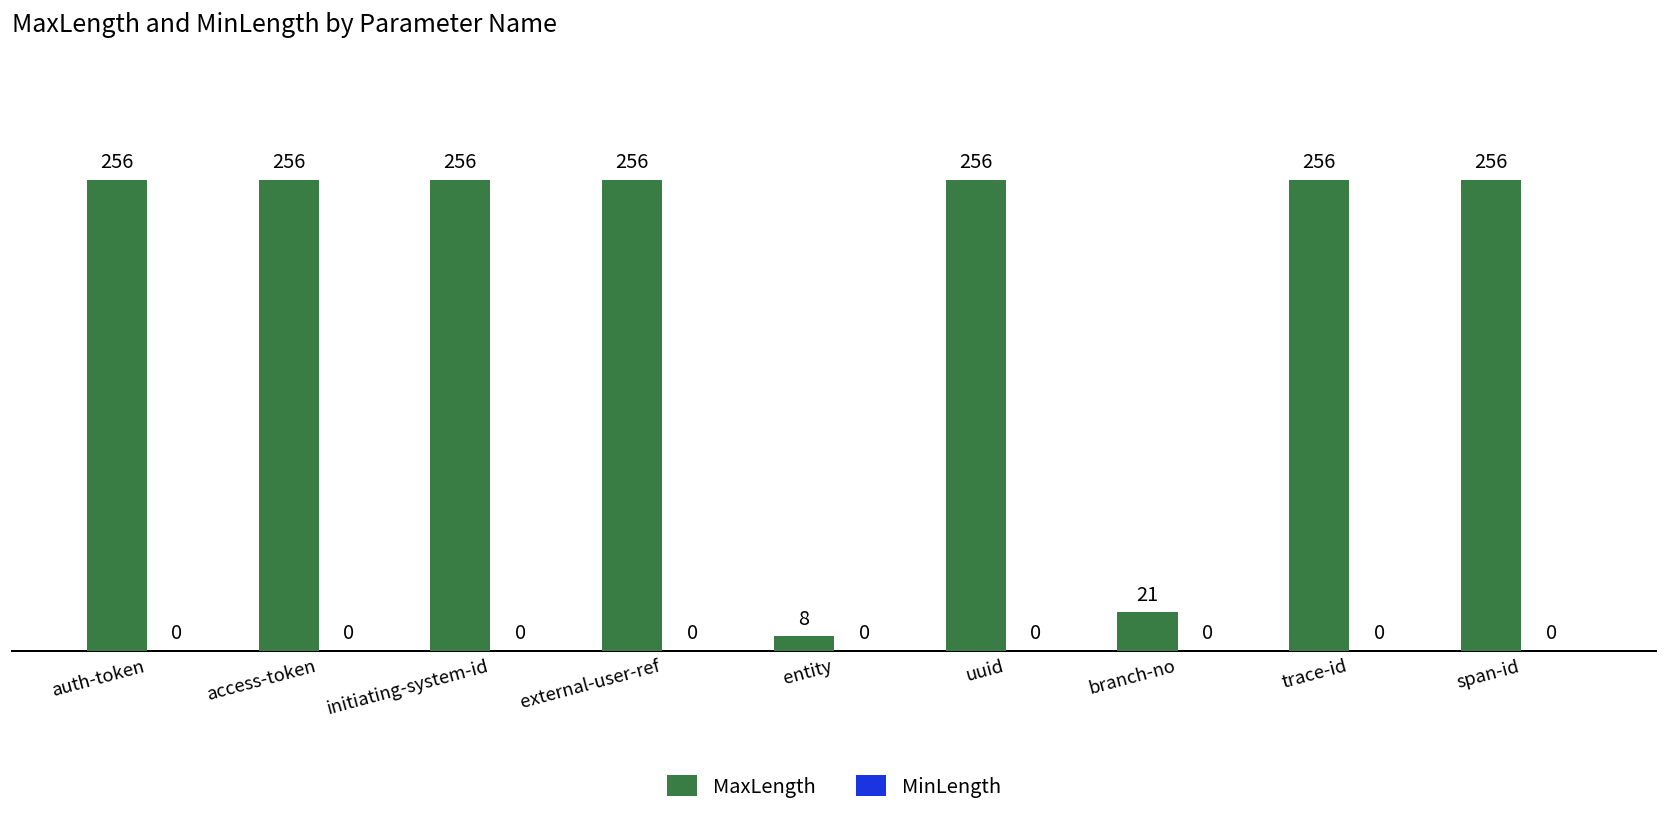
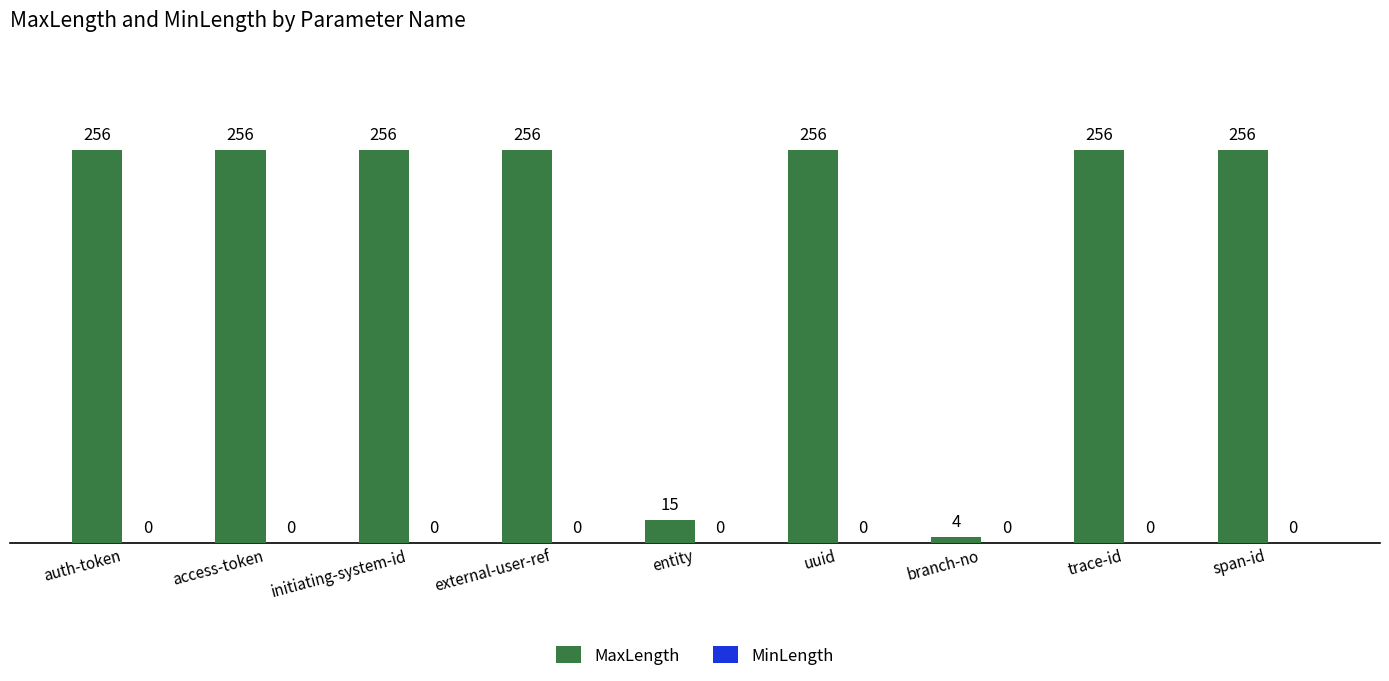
  {
    "MaxLength": {
      "auth-token": 256,
      "access-token": 256,
      "initiating-system-id": 256,
      "external-user-ref": 256,
-     "entity": 8,
+     "entity": 15,
      "uuid": 256,
-     "branch-no": 21,
+     "branch-no": 4,
      "trace-id": 256,
      "span-id": 256
    },
    "MinLength": {
      "auth-token": 0,
      "access-token": 0,
      "initiating-system-id": 0,
      "external-user-ref": 0,
      "entity": 0,
      "uuid": 0,
      "branch-no": 0,
      "trace-id": 0,
      "span-id": 0
    }
  }
